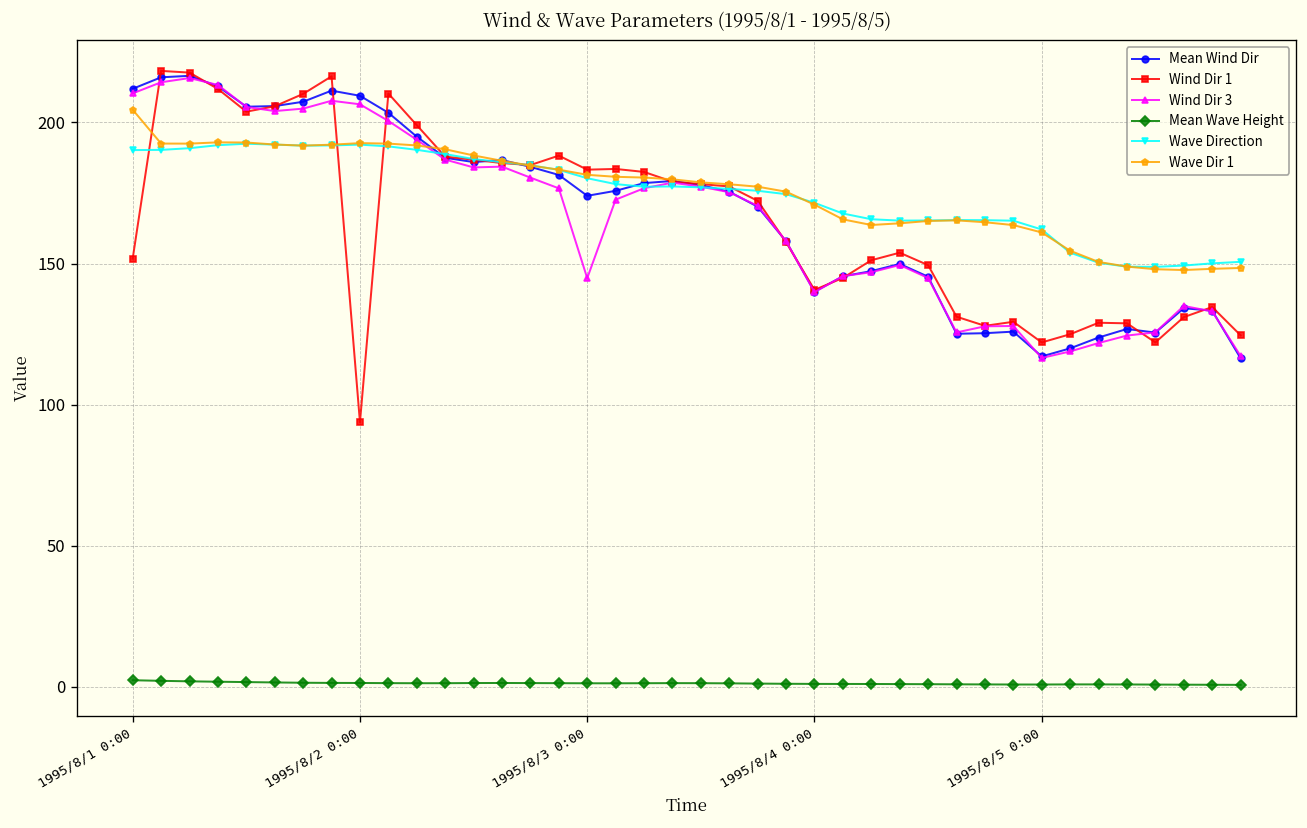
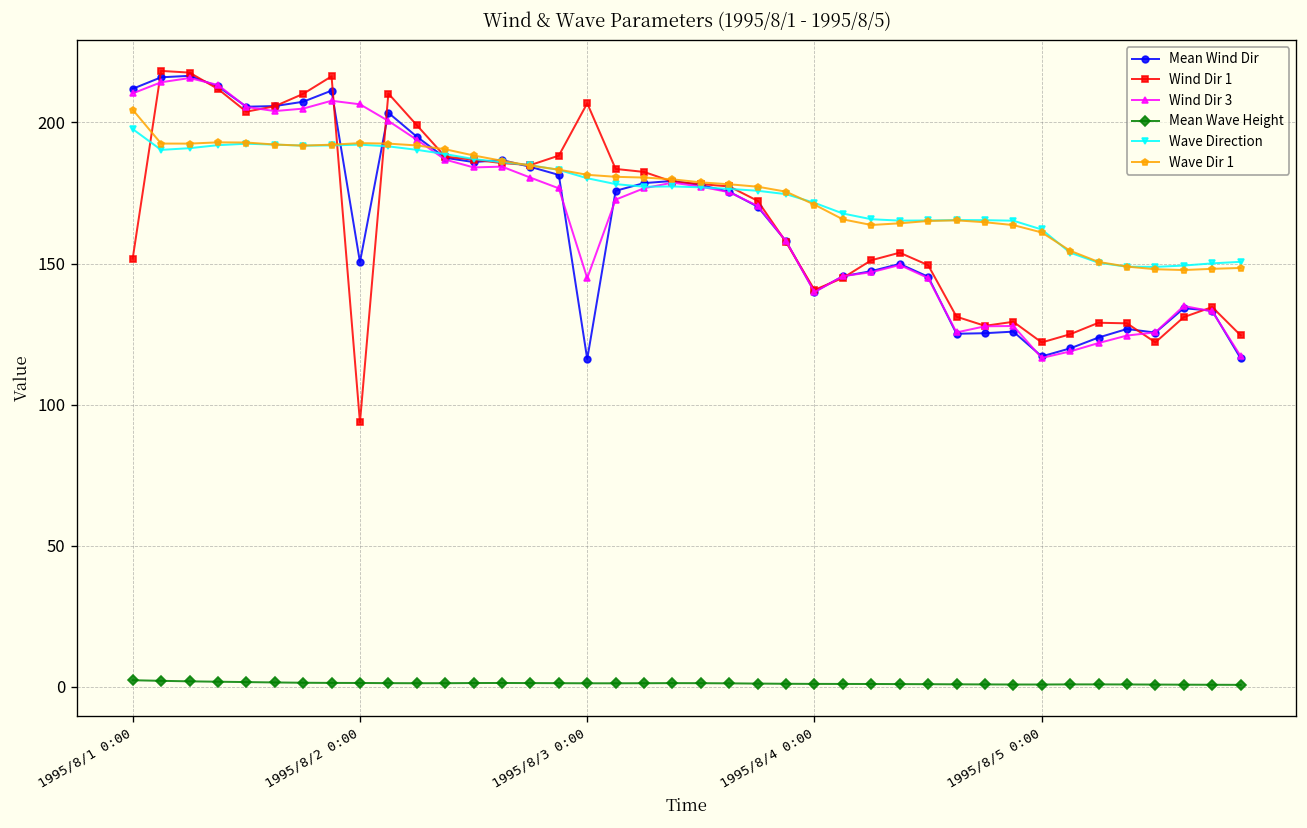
  {
    "Mean Wind Dir": {
      "1995/8/1 0:00": 212,
-     "1995/8/2 0:00": 209,
-     "1995/8/3 0:00": 174
+     "1995/8/2 0:00": 151,
+     "1995/8/3 0:00": 116
    },
    "Wind Dir 1": {
      "1995/8/1 0:00": 152,
      "1995/8/2 0:00": 94,
-     "1995/8/3 0:00": 183,
+     "1995/8/3 0:00": 207,
      "1995/8/5 0:00": 122
    },
    "Wind Dir 3": {
      "1995/8/1 0:00": 210,
      "1995/8/2 0:00": 206,
      "1995/8/3 0:00": 145
    },
    "Mean Wave Height": {
      "1995/8/1 0:00": 2,
      "1995/8/2 0:00": 1,
      "1995/8/3 0:00": 1,
      "1995/8/4 0:00": 1,
      "1995/8/5 0:00": 1
    },
    "Wave Direction": {
-     "1995/8/1 0:00": 190,
+     "1995/8/1 0:00": 198,
      "1995/8/3 0:00": 180
    },
    "Wave Dir 1": {
      "1995/8/1 0:00": 205,
      "1995/8/3 0:00": 181
    }
  }
